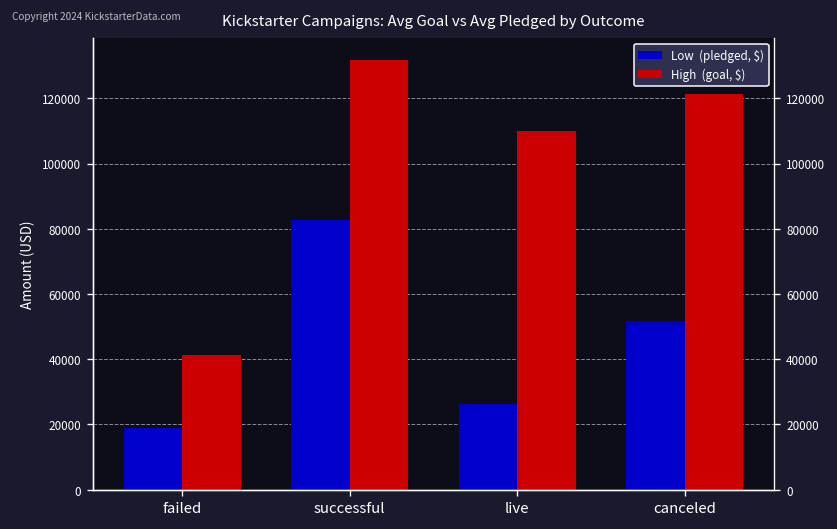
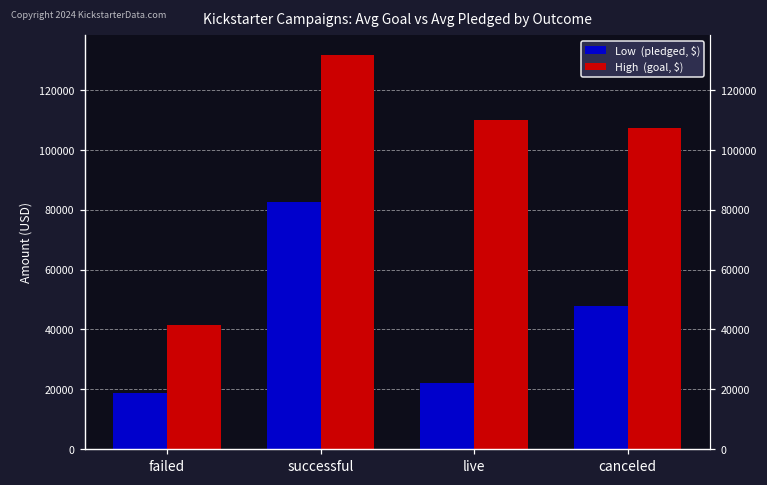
  {
    "Low (pledged, $)": {
      "failed": 19000,
      "successful": 83000,
-     "live": 26000,
-     "canceled": 52000
+     "live": 22000,
+     "canceled": 48000
    },
    "High (goal, $)": {
      "failed": 41000,
      "successful": 132000,
      "live": 110000,
-     "canceled": 121000
+     "canceled": 108000
    }
  }
